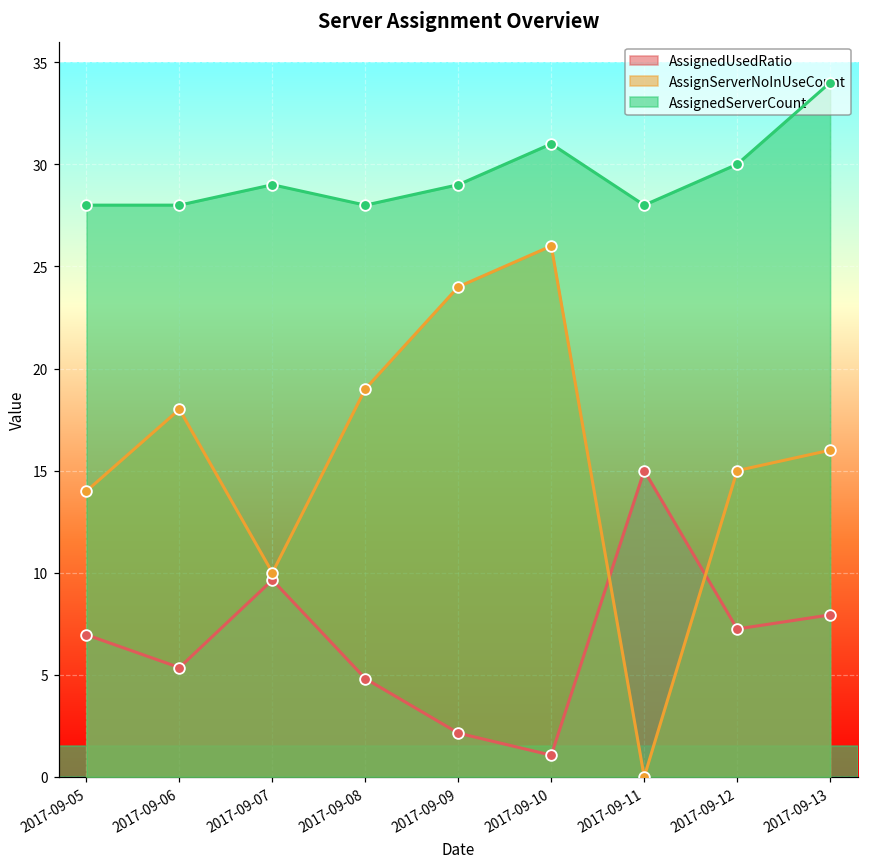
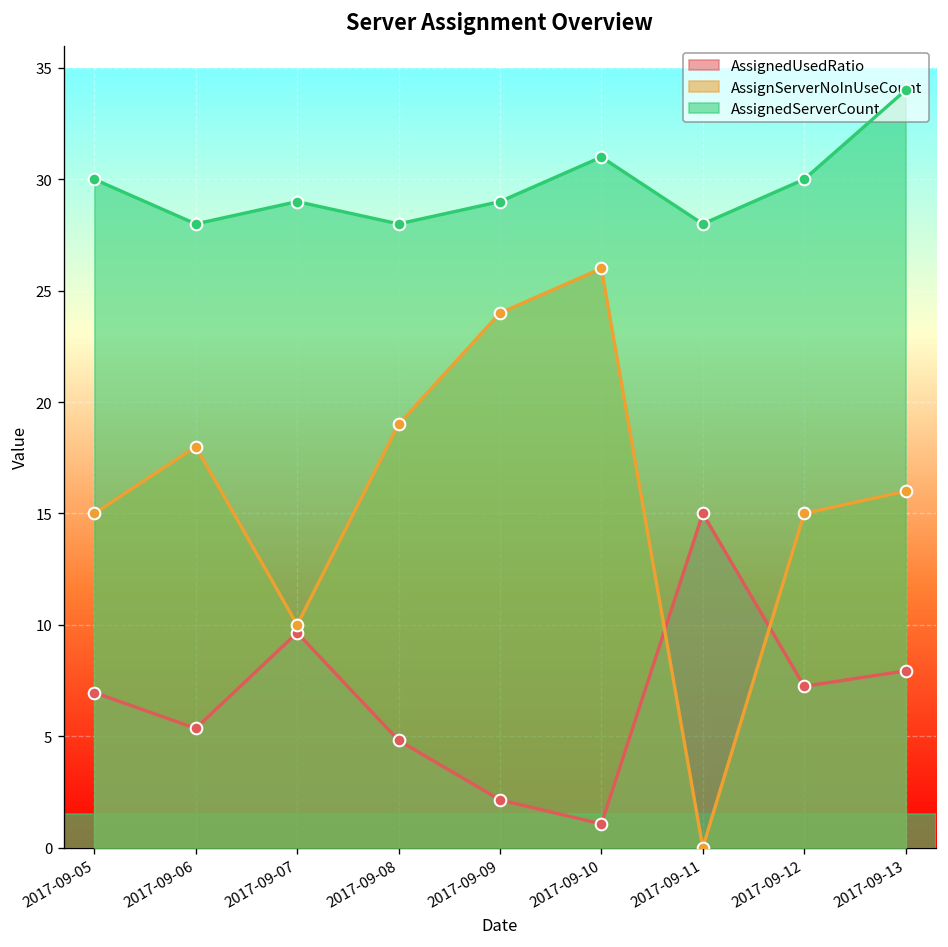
  {
    "AssignedUsedRatio": {
      "2017-09-05": 7,
      "2017-09-06": 5.4,
      "2017-09-07": 9.6,
      "2017-09-08": 4.8,
      "2017-09-09": 2.1,
      "2017-09-11": 15,
      "2017-09-12": 7.2,
      "2017-09-13": 8
    },
    "AssignServerNoInUseCount": {
-     "2017-09-05": 14,
+     "2017-09-05": 15,
      "2017-09-06": 18,
      "2017-09-07": 10,
      "2017-09-08": 19,
      "2017-09-09": 24,
      "2017-09-10": 26,
      "2017-09-12": 15,
      "2017-09-13": 16
    },
    "AssignedServerCount": {
-     "2017-09-05": 28,
+     "2017-09-05": 30,
      "2017-09-06": 28,
      "2017-09-07": 29,
      "2017-09-08": 28,
      "2017-09-09": 29,
      "2017-09-10": 31,
      "2017-09-11": 28,
      "2017-09-12": 30
    }
  }
